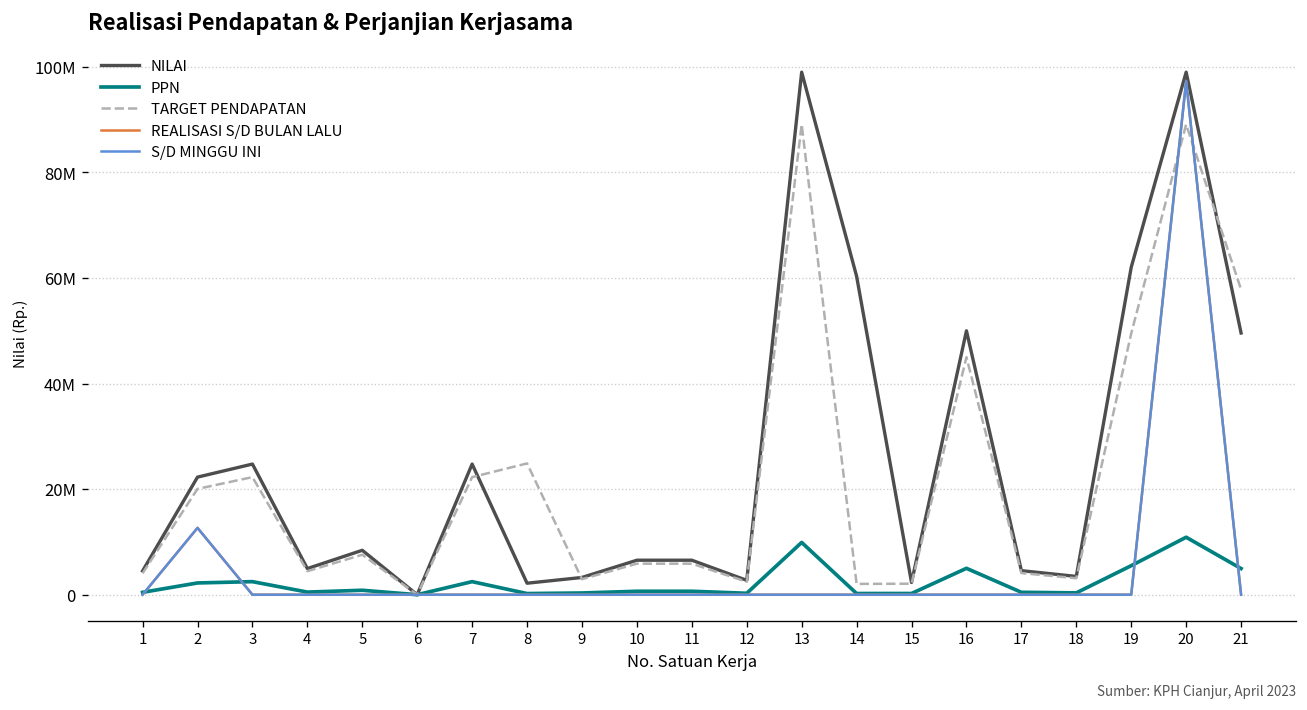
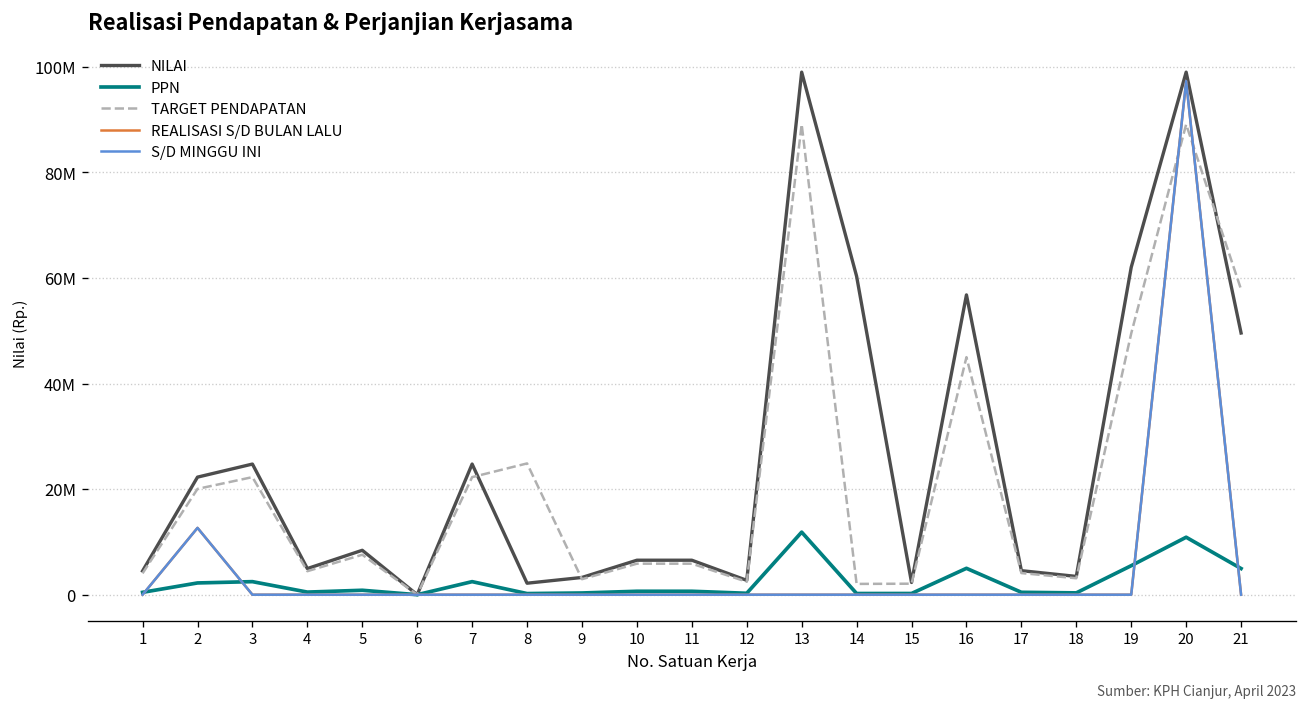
  {
    "NILAI": {
      "2": 22000000,
      "3": 25000000,
      "5": 8000000,
      "7": 25000000,
      "8": 2000000,
      "10": 7000000,
      "11": 7000000,
      "13": 99000000,
      "14": 60000000,
-     "16": 50000000,
+     "16": 57000000,
      "19": 62000000,
      "20": 99000000,
      "21": 50000000
    },
    "PPN": {
      "2": 2000000,
      "3": 2000000,
      "5": 1000000,
      "7": 2000000,
      "10": 1000000,
      "11": 1000000,
-     "13": 10000000,
+     "13": 12000000,
      "16": 5000000,
      "19": 5000000,
      "20": 11000000,
      "21": 5000000
    },
    "TARGET PENDAPATAN": {
      "2": 20000000,
      "3": 22000000,
      "5": 8000000,
      "7": 22000000,
      "8": 25000000,
      "10": 6000000,
      "11": 6000000,
      "13": 89000000,
      "14": 2000000,
      "16": 45000000,
      "19": 49000000,
      "20": 89000000,
      "21": 58000000
    },
    "S/D MINGGU INI": {
      "2": 13000000,
      "3": 0,
      "5": 0,
      "7": 0,
      "10": 0,
      "11": 0,
      "13": 0,
      "16": 0,
      "19": 0,
      "20": 97000000,
      "21": 0
    }
  }
